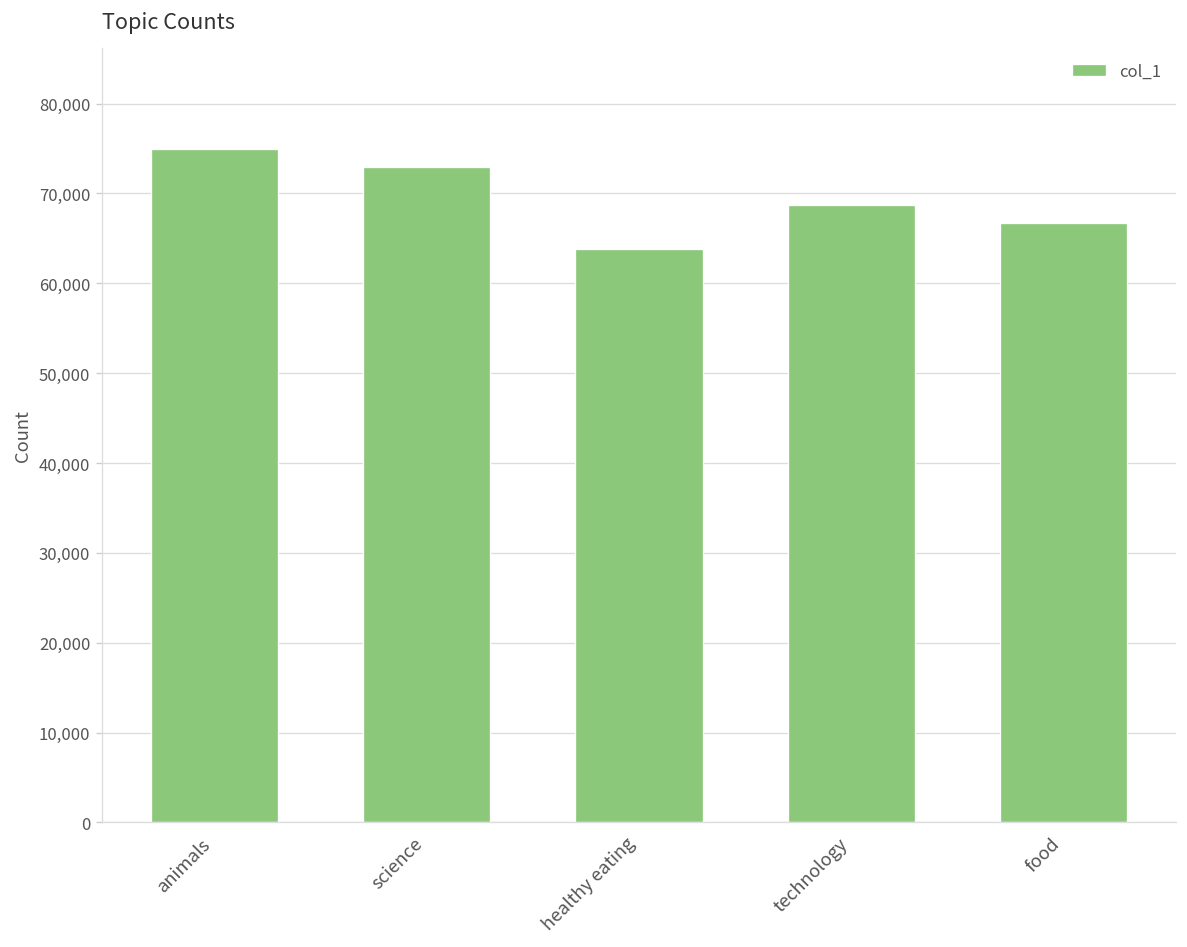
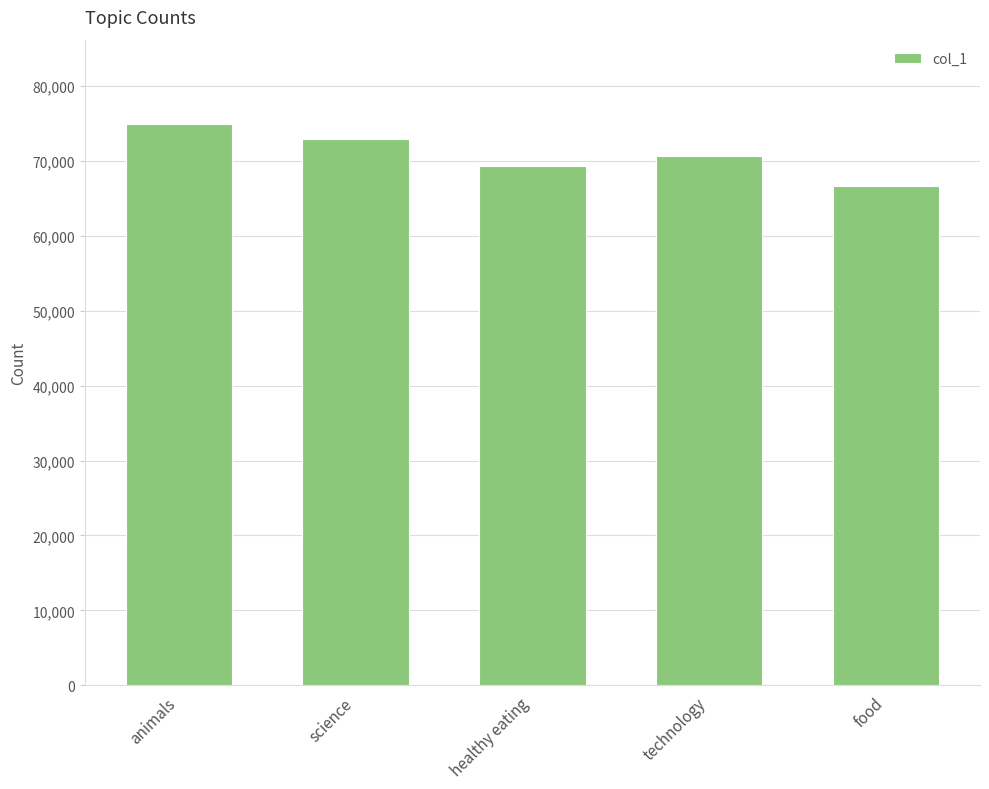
  {
    "animals": "75,000",
    "science": "73,000",
-   "healthy eating": "64,000",
-   "technology": "69,000",
+   "healthy eating": "69,000",
+   "technology": "71,000",
    "food": "67,000"
  }
